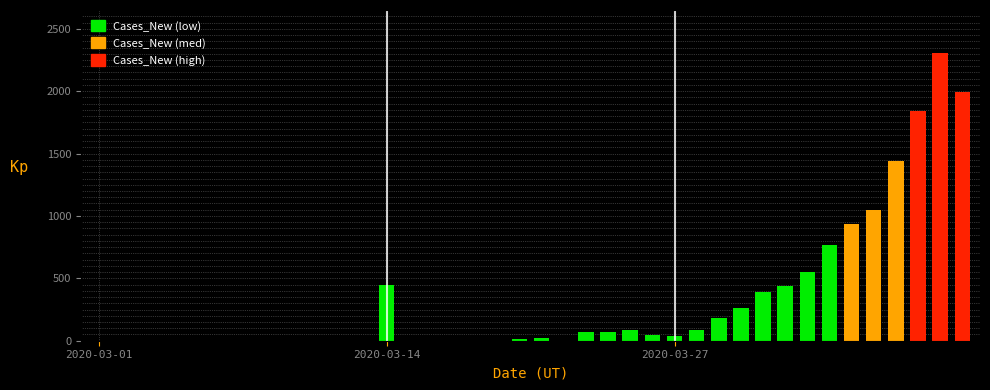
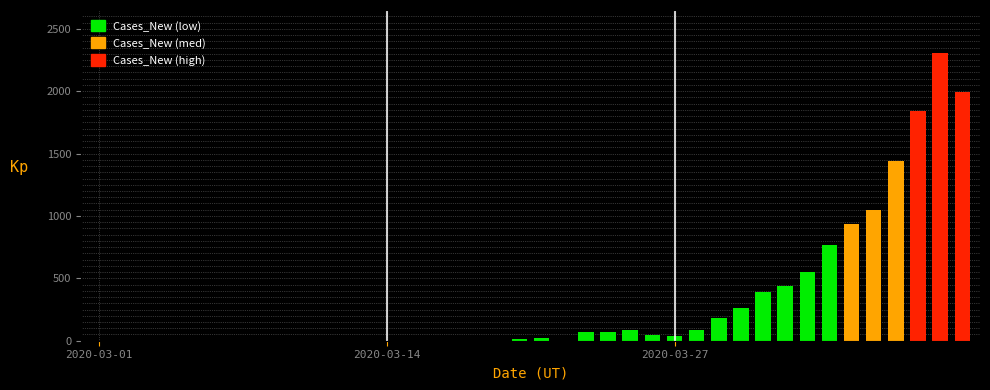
  {
    "2020-03-01": 0,
-   "2020-03-14": 450,
+   "2020-03-14": 0,
    "2020-03-27": 40
  }
